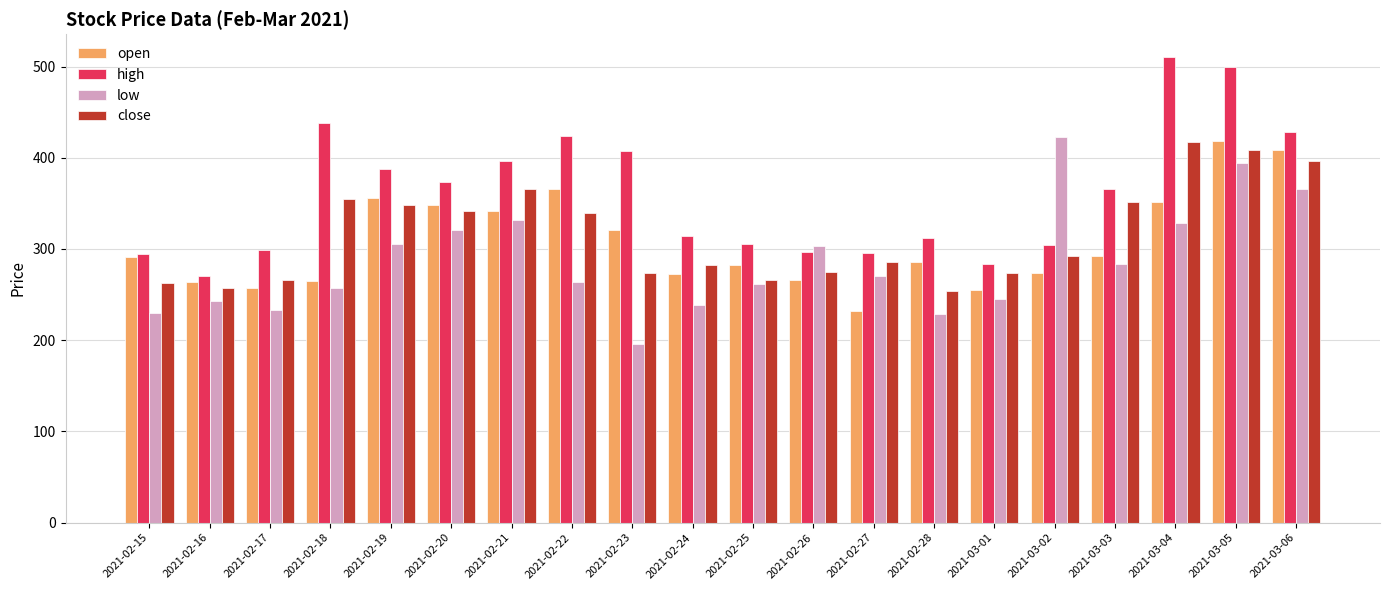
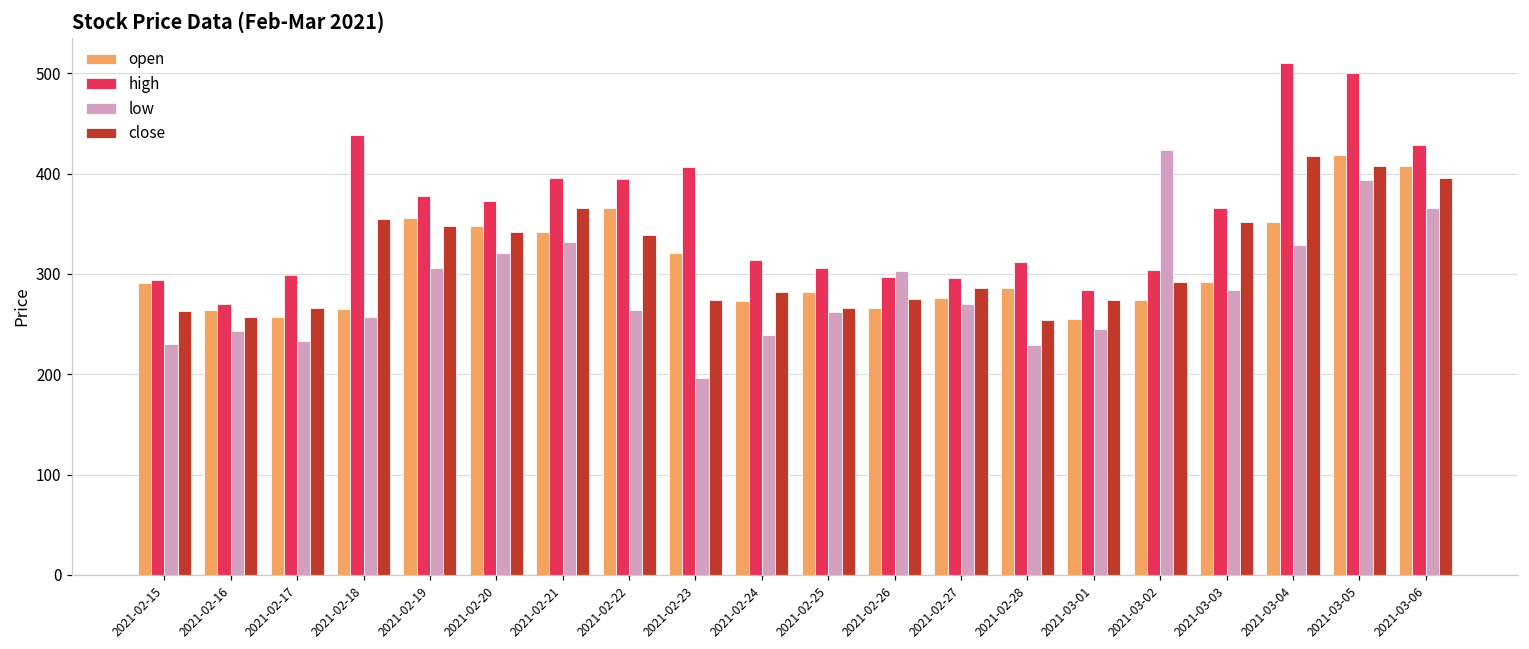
  {
    "open": {
      "2021-02-15": 290,
      "2021-02-16": 260,
      "2021-02-17": 260,
      "2021-02-18": 270,
      "2021-02-19": 360,
      "2021-02-20": 350,
      "2021-02-21": 340,
      "2021-02-22": 370,
      "2021-02-23": 320,
      "2021-02-24": 270,
      "2021-02-25": 280,
      "2021-02-26": 270,
-     "2021-02-27": 230,
+     "2021-02-27": 280,
      "2021-02-28": 290,
      "2021-03-01": 260,
      "2021-03-02": 270,
      "2021-03-03": 290,
      "2021-03-04": 350,
      "2021-03-05": 420,
      "2021-03-06": 410
    },
    "high": {
      "2021-02-15": 290,
      "2021-02-16": 270,
      "2021-02-17": 300,
      "2021-02-18": 440,
-     "2021-02-19": 390,
+     "2021-02-19": 380,
      "2021-02-20": 370,
      "2021-02-21": 400,
-     "2021-02-22": 420,
+     "2021-02-22": 400,
      "2021-02-23": 410,
      "2021-02-24": 310,
      "2021-02-25": 310,
      "2021-02-26": 300,
      "2021-02-27": 300,
      "2021-02-28": 310,
      "2021-03-01": 280,
      "2021-03-02": 300,
      "2021-03-03": 370,
      "2021-03-04": 510,
      "2021-03-05": 500,
      "2021-03-06": 430
    },
    "low": {
      "2021-02-15": 230,
      "2021-02-16": 240,
      "2021-02-17": 230,
      "2021-02-18": 260,
      "2021-02-19": 310,
      "2021-02-20": 320,
      "2021-02-21": 330,
      "2021-02-22": 260,
      "2021-02-23": 200,
      "2021-02-24": 240,
      "2021-02-25": 260,
      "2021-02-26": 300,
      "2021-02-27": 270,
      "2021-02-28": 230,
      "2021-03-01": 250,
      "2021-03-02": 420,
      "2021-03-03": 280,
      "2021-03-04": 330,
      "2021-03-05": 390,
      "2021-03-06": 370
    },
    "close": {
      "2021-02-15": 260,
      "2021-02-16": 260,
      "2021-02-17": 270,
      "2021-02-18": 360,
      "2021-02-19": 350,
      "2021-02-20": 340,
      "2021-02-21": 370,
      "2021-02-22": 340,
      "2021-02-23": 270,
      "2021-02-24": 280,
      "2021-02-25": 270,
      "2021-02-26": 280,
      "2021-02-27": 290,
      "2021-02-28": 250,
      "2021-03-01": 270,
      "2021-03-02": 290,
      "2021-03-03": 350,
      "2021-03-04": 420,
      "2021-03-05": 410,
      "2021-03-06": 400
    }
  }
